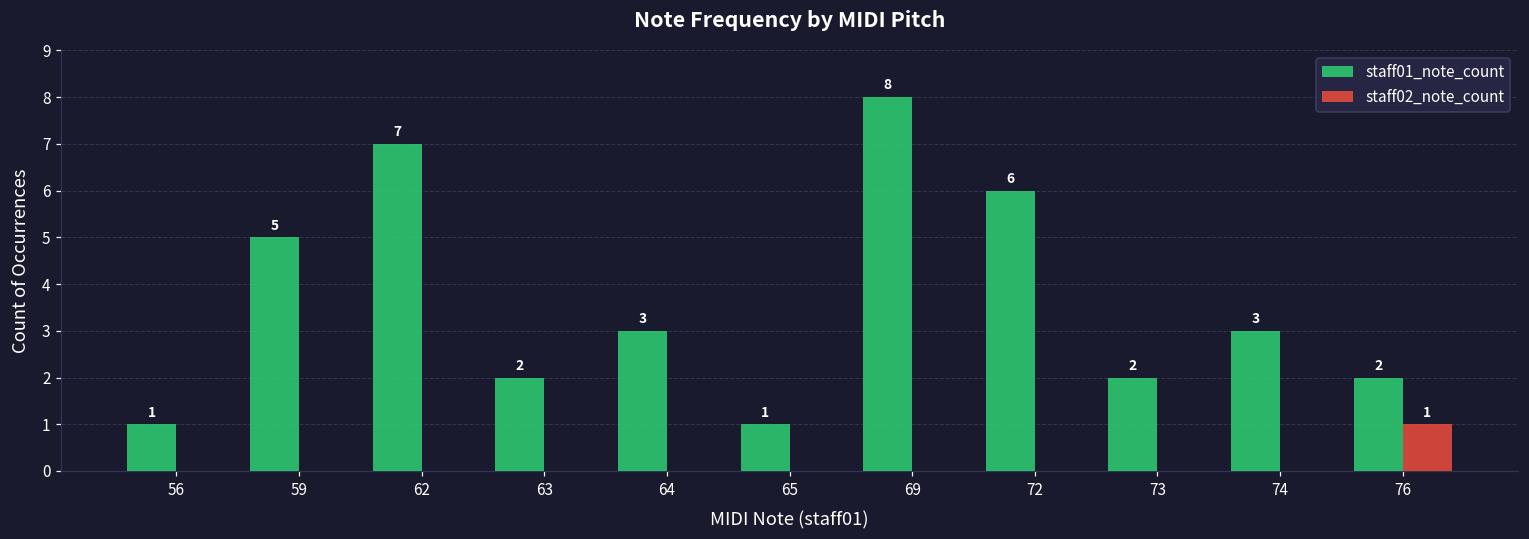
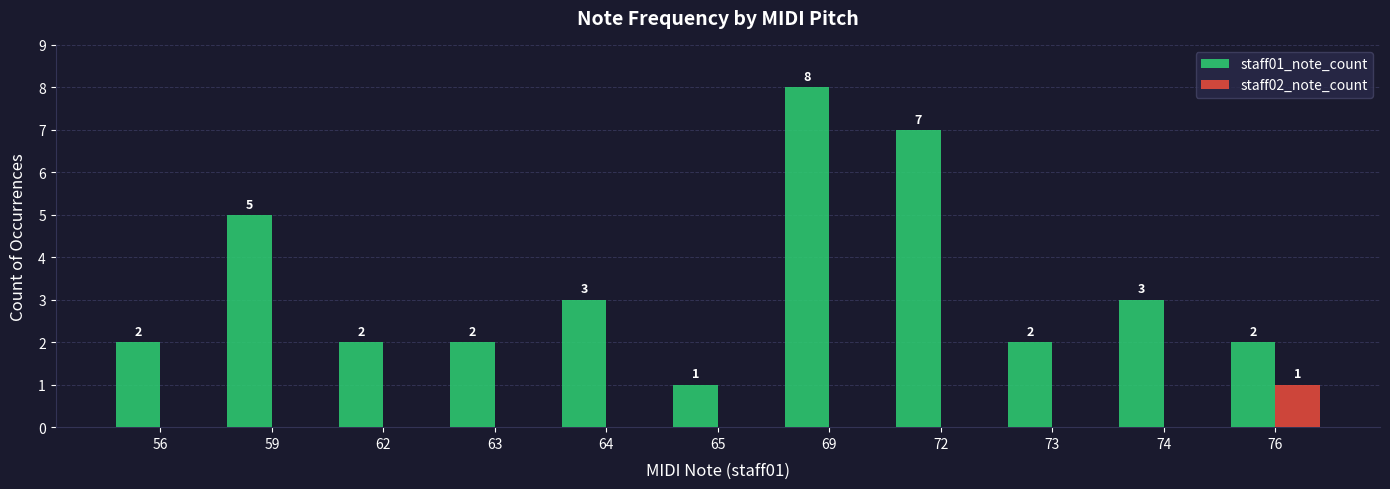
  {
    "staff01_note_count": {
-     "56": 1,
+     "56": 2,
      "59": 5,
-     "62": 7,
+     "62": 2,
      "63": 2,
      "64": 3,
      "65": 1,
      "69": 8,
-     "72": 6,
+     "72": 7,
      "73": 2,
      "74": 3,
      "76": 2
    },
    "staff02_note_count": {
      "76": 1
    }
  }
